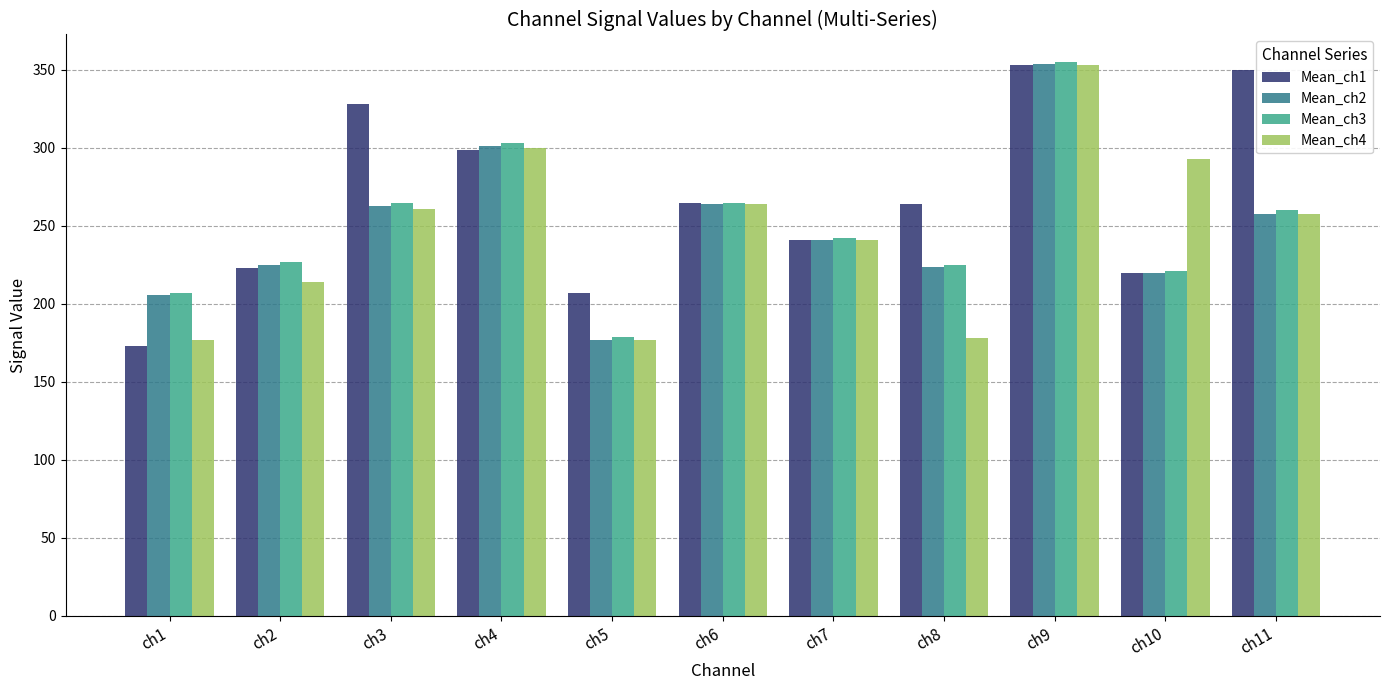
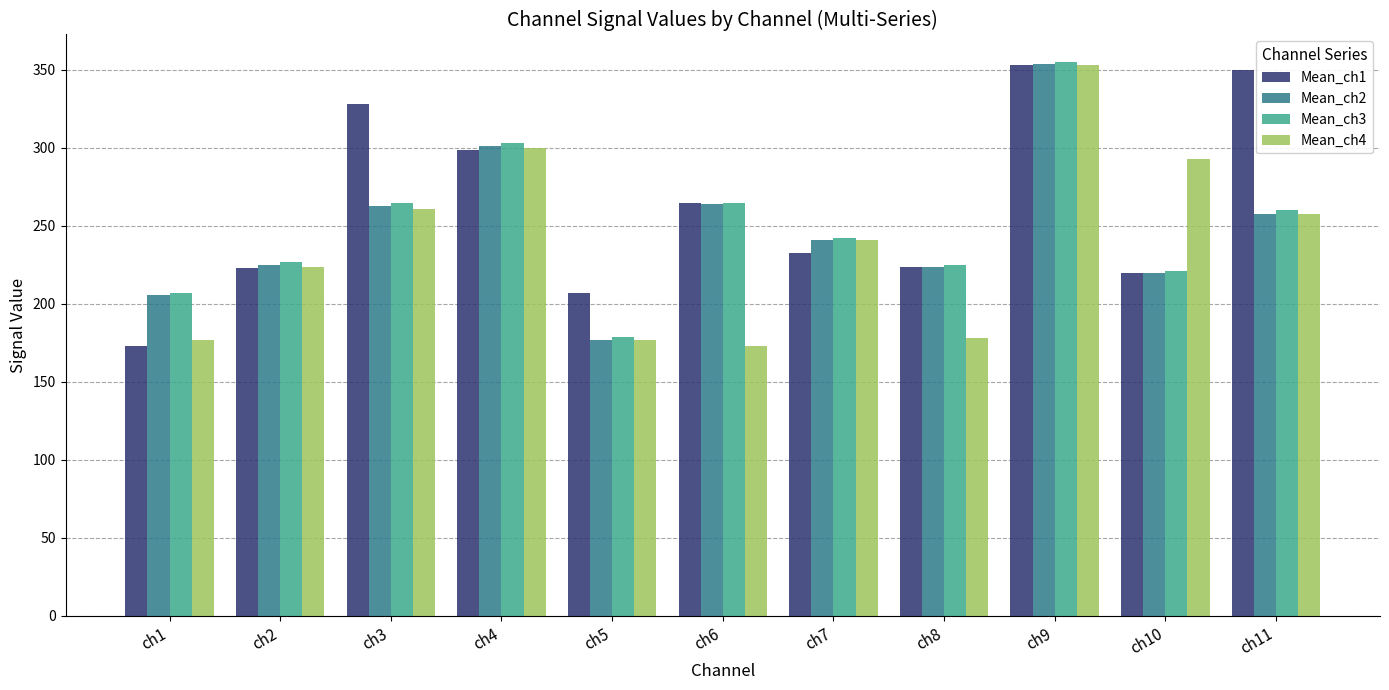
  {
    "Mean_ch1": {
      "ch1": 173,
      "ch2": 223,
      "ch3": 328,
      "ch4": 299,
      "ch5": 207,
      "ch6": 265,
-     "ch7": 241,
-     "ch8": 264,
+     "ch7": 233,
+     "ch8": 224,
      "ch9": 353,
      "ch10": 220,
      "ch11": 350
    },
    "Mean_ch4": {
      "ch1": 177,
-     "ch2": 214,
+     "ch2": 224,
      "ch3": 261,
      "ch4": 300,
      "ch5": 177,
-     "ch6": 264,
+     "ch6": 173,
      "ch7": 241,
      "ch8": 178,
      "ch9": 353,
      "ch10": 293,
      "ch11": 258
    }
  }
